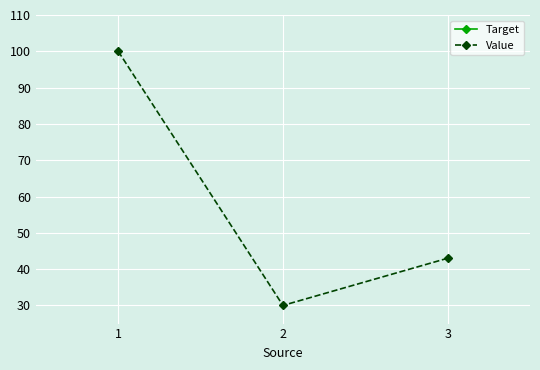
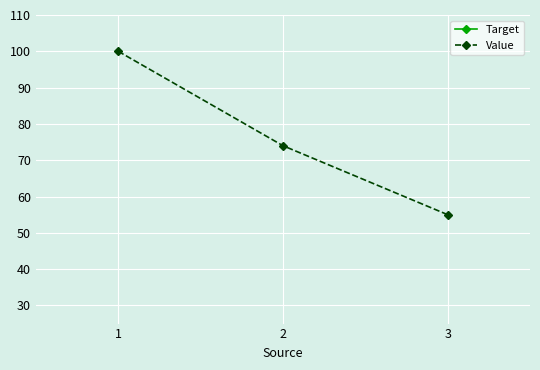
  {
    "Value": {
      "1": 100,
-     "2": 30,
-     "3": 43
+     "2": 74,
+     "3": 55
    }
  }
